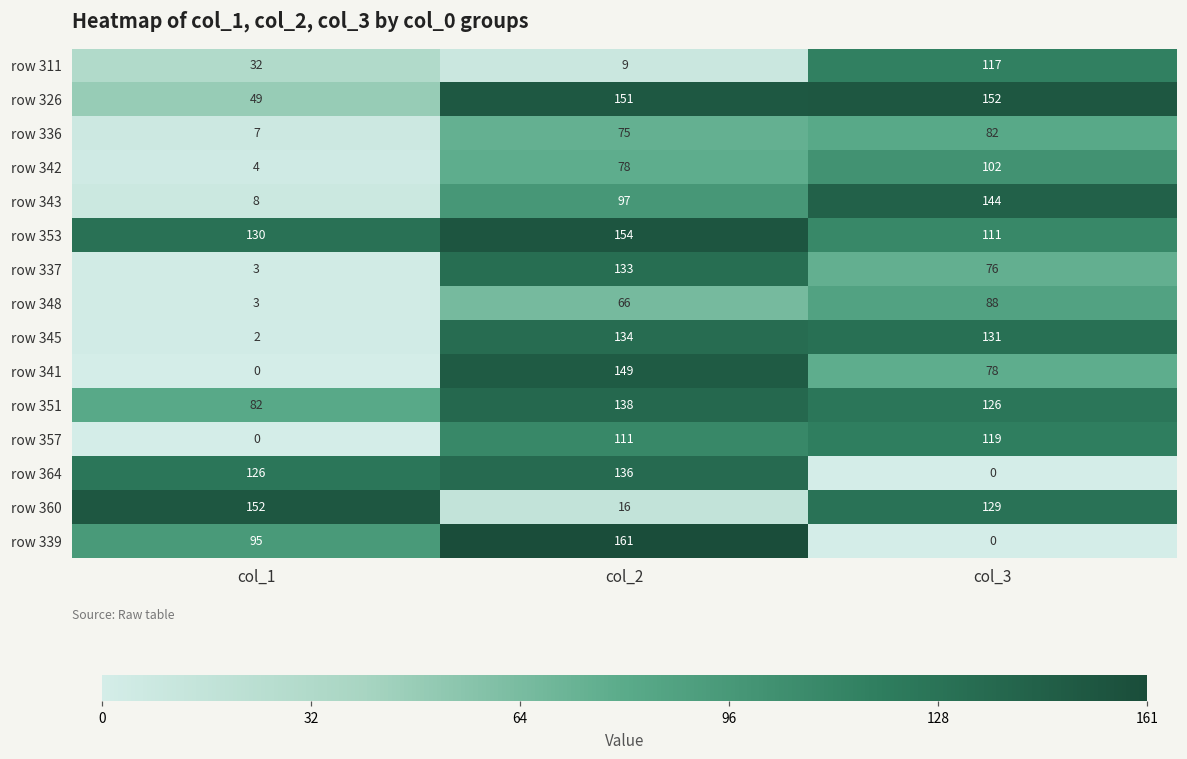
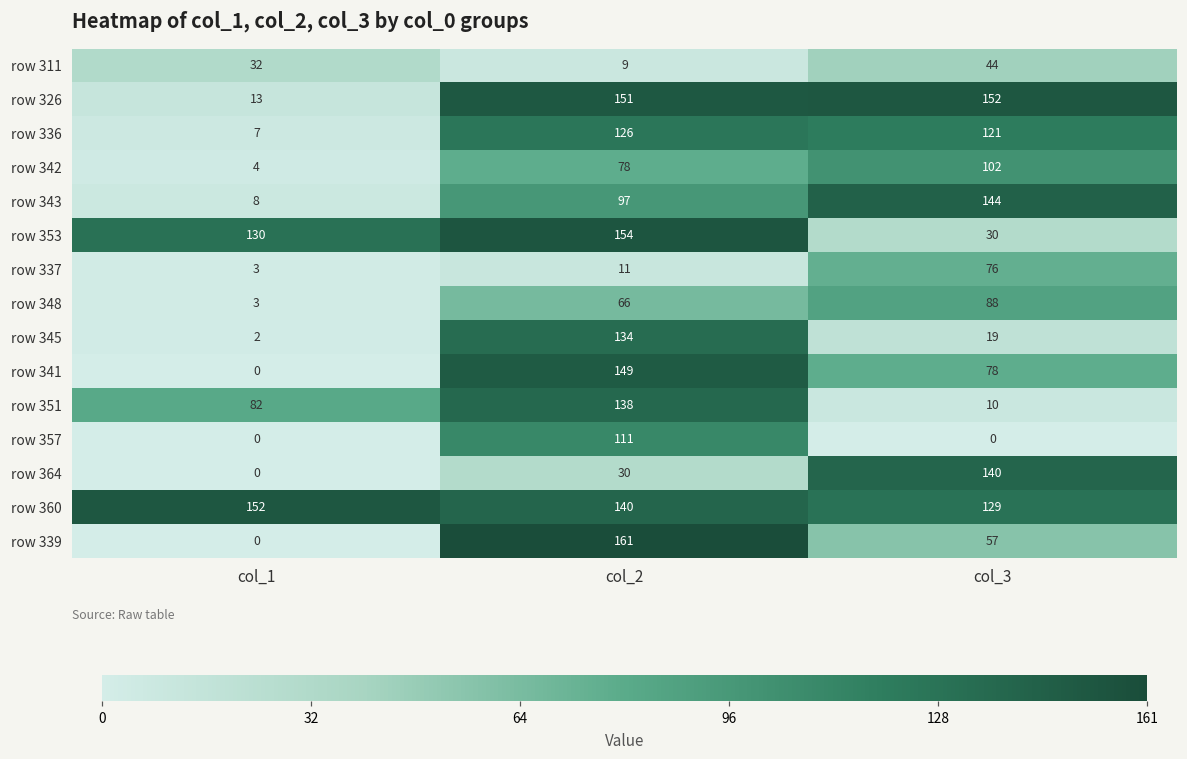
  {
    "row 311": {
      "col_1": 32,
      "col_2": 9,
-     "col_3": 117
+     "col_3": 44
    },
    "row 326": {
-     "col_1": 49,
+     "col_1": 13,
      "col_2": 151,
      "col_3": 152
    },
    "row 336": {
      "col_1": 7,
-     "col_2": 75,
-     "col_3": 82
+     "col_2": 126,
+     "col_3": 121
    },
    "row 342": {
      "col_1": 4,
      "col_2": 78,
      "col_3": 102
    },
    "row 343": {
      "col_1": 8,
      "col_2": 97,
      "col_3": 144
    },
    "row 353": {
      "col_1": 130,
      "col_2": 154,
-     "col_3": 111
+     "col_3": 30
    },
    "row 337": {
      "col_1": 3,
-     "col_2": 133,
+     "col_2": 11,
      "col_3": 76
    },
    "row 348": {
      "col_1": 3,
      "col_2": 66,
      "col_3": 88
    },
    "row 345": {
      "col_1": 2,
      "col_2": 134,
-     "col_3": 131
+     "col_3": 19
    },
    "row 341": {
      "col_1": 0,
      "col_2": 149,
      "col_3": 78
    },
    "row 351": {
      "col_1": 82,
      "col_2": 138,
-     "col_3": 126
+     "col_3": 10
    },
    "row 357": {
      "col_1": 0,
      "col_2": 111,
-     "col_3": 119
+     "col_3": 0
    },
    "row 364": {
-     "col_1": 126,
-     "col_2": 136,
-     "col_3": 0
+     "col_1": 0,
+     "col_2": 30,
+     "col_3": 140
    },
    "row 360": {
      "col_1": 152,
-     "col_2": 16,
+     "col_2": 140,
      "col_3": 129
    },
    "row 339": {
-     "col_1": 95,
+     "col_1": 0,
      "col_2": 161,
-     "col_3": 0
+     "col_3": 57
    }
  }
